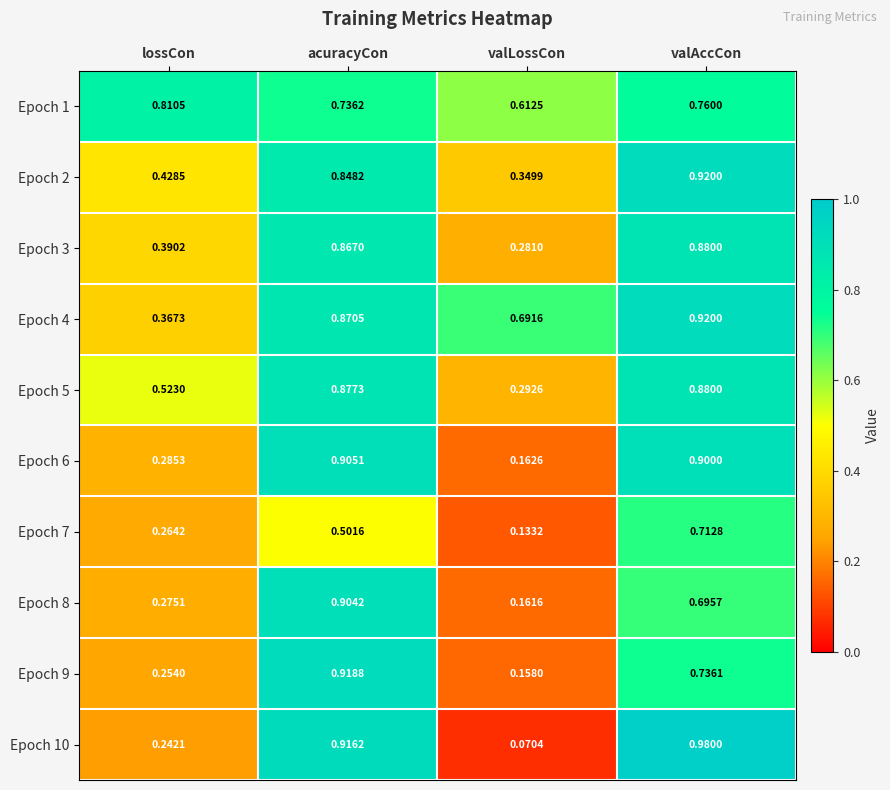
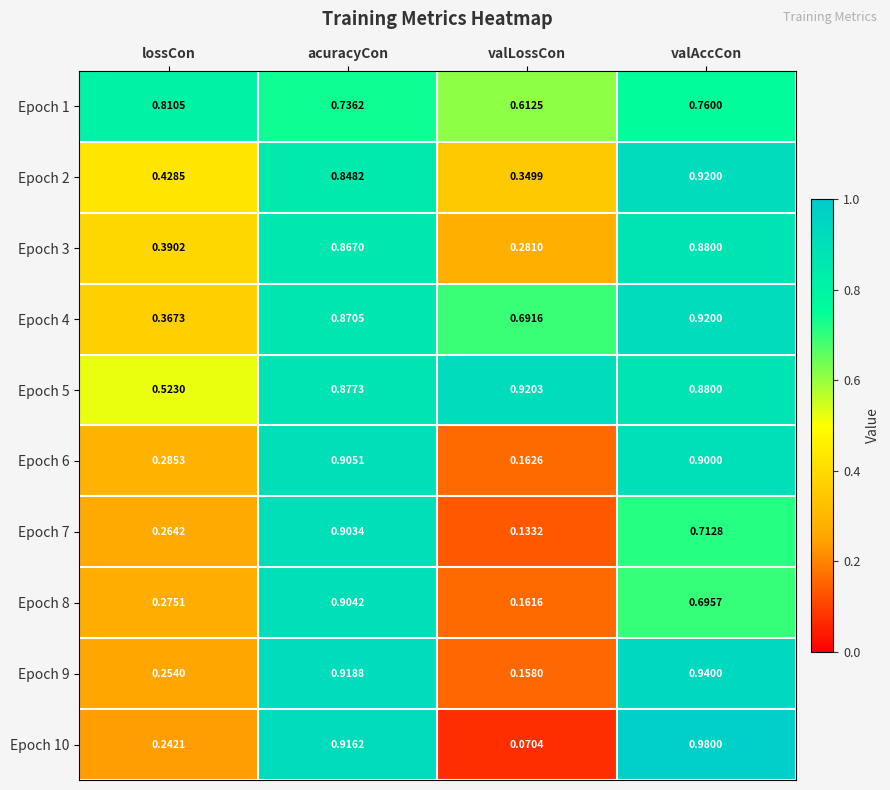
  {
    "Epoch 1": {
      "lossCon": 0.8105,
      "acuracyCon": 0.7362,
      "valLossCon": 0.6125,
      "valAccCon": 0.7600
    },
    "Epoch 2": {
      "lossCon": 0.4285,
      "acuracyCon": 0.8482,
      "valLossCon": 0.3499,
      "valAccCon": 0.9200
    },
    "Epoch 3": {
      "lossCon": 0.3902,
      "acuracyCon": 0.8670,
      "valLossCon": 0.2810,
      "valAccCon": 0.8800
    },
    "Epoch 4": {
      "lossCon": 0.3673,
      "acuracyCon": 0.8705,
      "valLossCon": 0.6916,
      "valAccCon": 0.9200
    },
    "Epoch 5": {
      "lossCon": 0.5230,
      "acuracyCon": 0.8773,
-     "valLossCon": 0.2926,
+     "valLossCon": 0.9203,
      "valAccCon": 0.8800
    },
    "Epoch 6": {
      "lossCon": 0.2853,
      "acuracyCon": 0.9051,
      "valLossCon": 0.1626,
      "valAccCon": 0.9000
    },
    "Epoch 7": {
      "lossCon": 0.2642,
-     "acuracyCon": 0.5016,
+     "acuracyCon": 0.9034,
      "valLossCon": 0.1332,
      "valAccCon": 0.7128
    },
    "Epoch 8": {
      "lossCon": 0.2751,
      "acuracyCon": 0.9042,
      "valLossCon": 0.1616,
      "valAccCon": 0.6957
    },
    "Epoch 9": {
      "lossCon": 0.2540,
      "acuracyCon": 0.9188,
      "valLossCon": 0.1580,
-     "valAccCon": 0.7361
+     "valAccCon": 0.9400
    },
    "Epoch 10": {
      "lossCon": 0.2421,
      "acuracyCon": 0.9162,
      "valLossCon": 0.0704,
      "valAccCon": 0.9800
    }
  }
